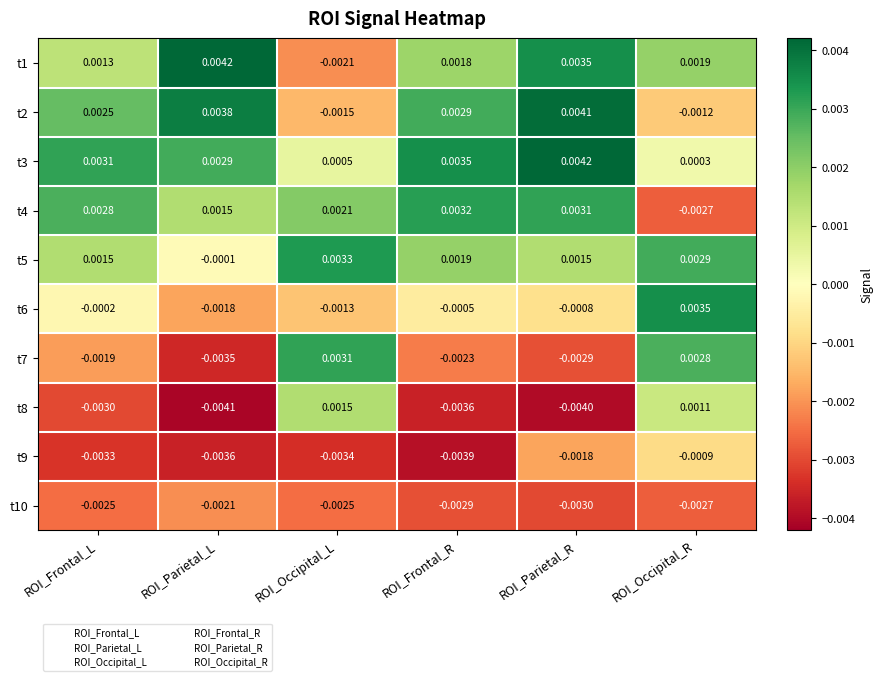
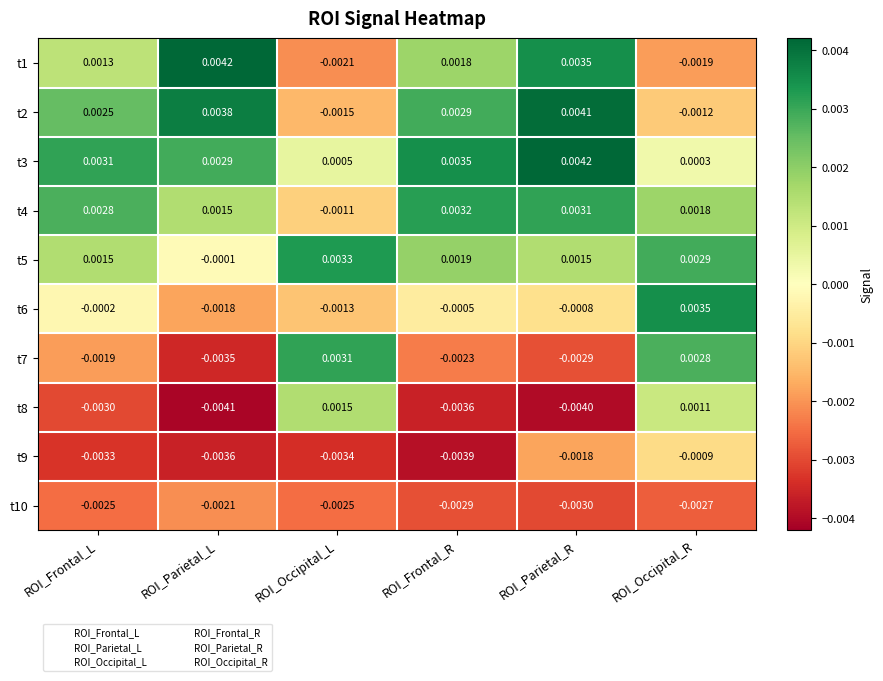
  {
    "t1": {
      "ROI_Frontal_L": 0.0013,
      "ROI_Parietal_L": 0.0042,
      "ROI_Occipital_L": -0.0021,
      "ROI_Frontal_R": 0.0018,
      "ROI_Parietal_R": 0.0035,
-     "ROI_Occipital_R": 0.0019
+     "ROI_Occipital_R": -0.0019
    },
    "t2": {
      "ROI_Frontal_L": 0.0025,
      "ROI_Parietal_L": 0.0038,
      "ROI_Occipital_L": -0.0015,
      "ROI_Frontal_R": 0.0029,
      "ROI_Parietal_R": 0.0041,
      "ROI_Occipital_R": -0.0012
    },
    "t3": {
      "ROI_Frontal_L": 0.0031,
      "ROI_Parietal_L": 0.0029,
      "ROI_Occipital_L": 0.0005,
      "ROI_Frontal_R": 0.0035,
      "ROI_Parietal_R": 0.0042,
      "ROI_Occipital_R": 0.0003
    },
    "t4": {
      "ROI_Frontal_L": 0.0028,
      "ROI_Parietal_L": 0.0015,
-     "ROI_Occipital_L": 0.0021,
+     "ROI_Occipital_L": -0.0011,
      "ROI_Frontal_R": 0.0032,
      "ROI_Parietal_R": 0.0031,
-     "ROI_Occipital_R": -0.0027
+     "ROI_Occipital_R": 0.0018
    },
    "t5": {
      "ROI_Frontal_L": 0.0015,
      "ROI_Parietal_L": -0.0001,
      "ROI_Occipital_L": 0.0033,
      "ROI_Frontal_R": 0.0019,
      "ROI_Parietal_R": 0.0015,
      "ROI_Occipital_R": 0.0029
    },
    "t6": {
      "ROI_Frontal_L": -0.0002,
      "ROI_Parietal_L": -0.0018,
      "ROI_Occipital_L": -0.0013,
      "ROI_Frontal_R": -0.0005,
      "ROI_Parietal_R": -0.0008,
      "ROI_Occipital_R": 0.0035
    },
    "t7": {
      "ROI_Frontal_L": -0.0019,
      "ROI_Parietal_L": -0.0035,
      "ROI_Occipital_L": 0.0031,
      "ROI_Frontal_R": -0.0023,
      "ROI_Parietal_R": -0.0029,
      "ROI_Occipital_R": 0.0028
    },
    "t8": {
      "ROI_Frontal_L": -0.0030,
      "ROI_Parietal_L": -0.0041,
      "ROI_Occipital_L": 0.0015,
      "ROI_Frontal_R": -0.0036,
      "ROI_Parietal_R": -0.0040,
      "ROI_Occipital_R": 0.0011
    },
    "t9": {
      "ROI_Frontal_L": -0.0033,
      "ROI_Parietal_L": -0.0036,
      "ROI_Occipital_L": -0.0034,
      "ROI_Frontal_R": -0.0039,
      "ROI_Parietal_R": -0.0018,
      "ROI_Occipital_R": -0.0009
    },
    "t10": {
      "ROI_Frontal_L": -0.0025,
      "ROI_Parietal_L": -0.0021,
      "ROI_Occipital_L": -0.0025,
      "ROI_Frontal_R": -0.0029,
      "ROI_Parietal_R": -0.0030,
      "ROI_Occipital_R": -0.0027
    }
  }
